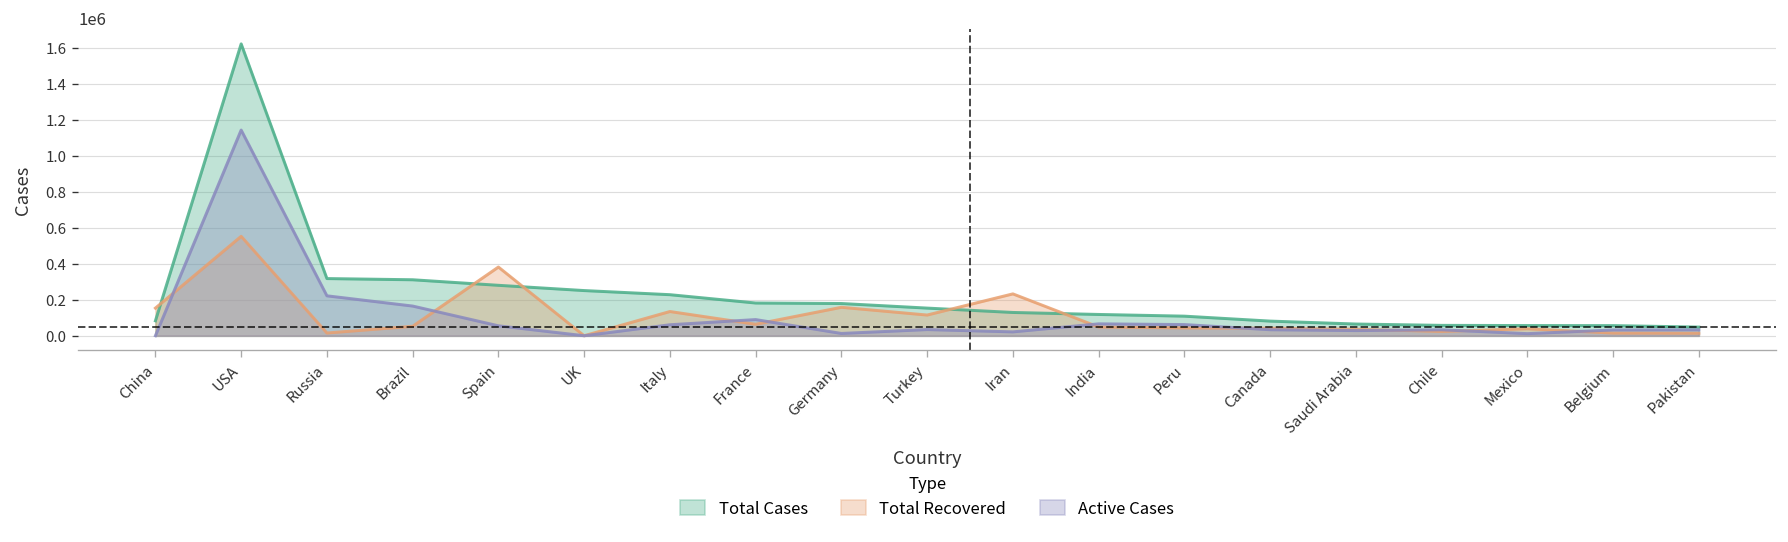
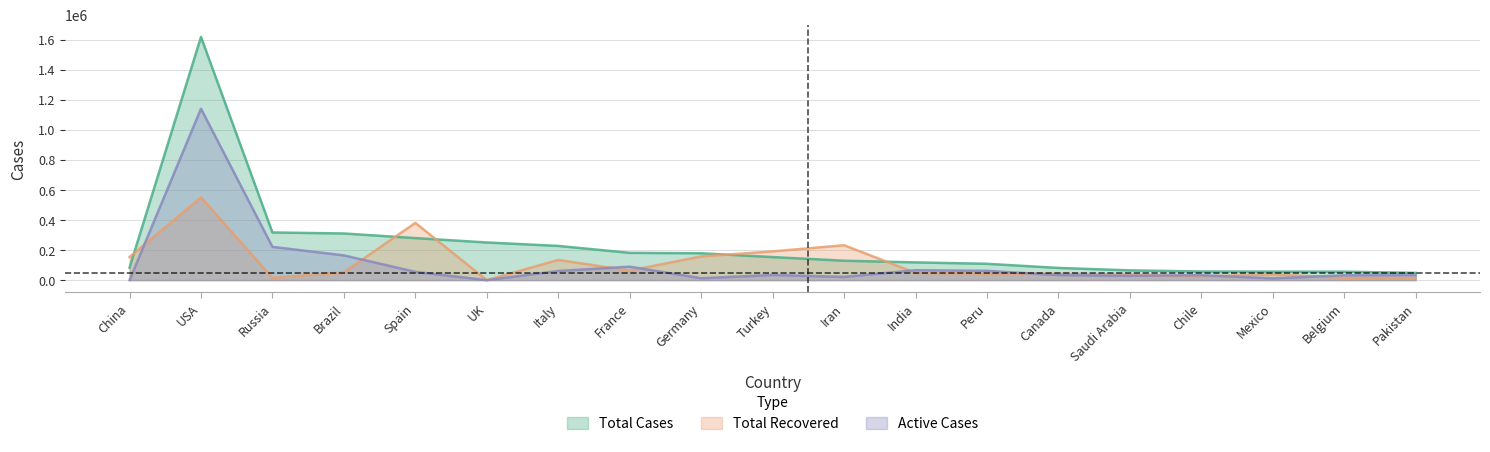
  {
    "Total Recovered": {
      "China": 150000,
      "USA": 550000,
      "Russia": 20000,
      "Brazil": 50000,
      "Spain": 380000,
      "Italy": 130000,
      "France": 60000,
      "Germany": 160000,
-     "Turkey": 110000,
+     "Turkey": 190000,
      "Iran": 230000,
      "India": 50000,
      "Peru": 40000,
      "Mexico": 40000,
      "Belgium": 10000,
      "Pakistan": 10000
    }
  }
